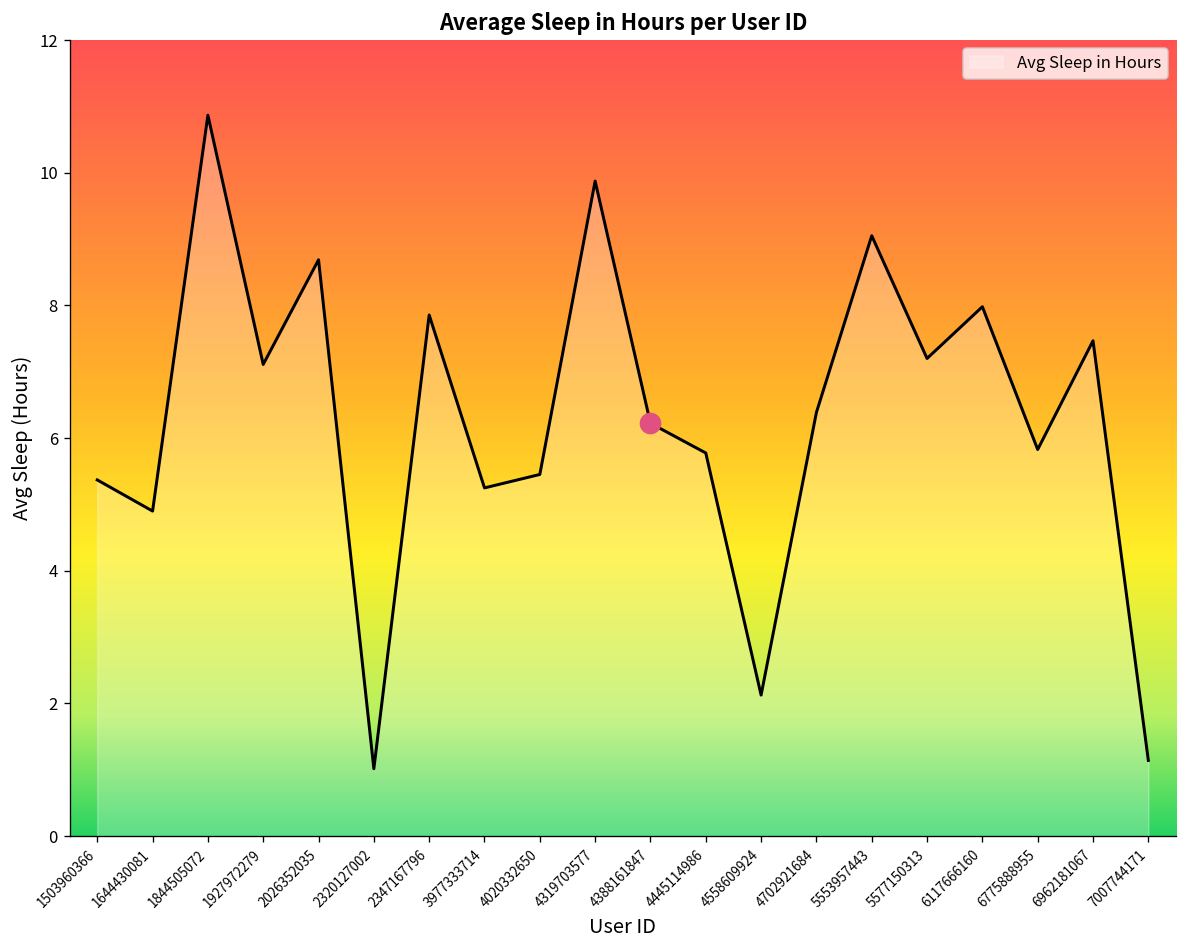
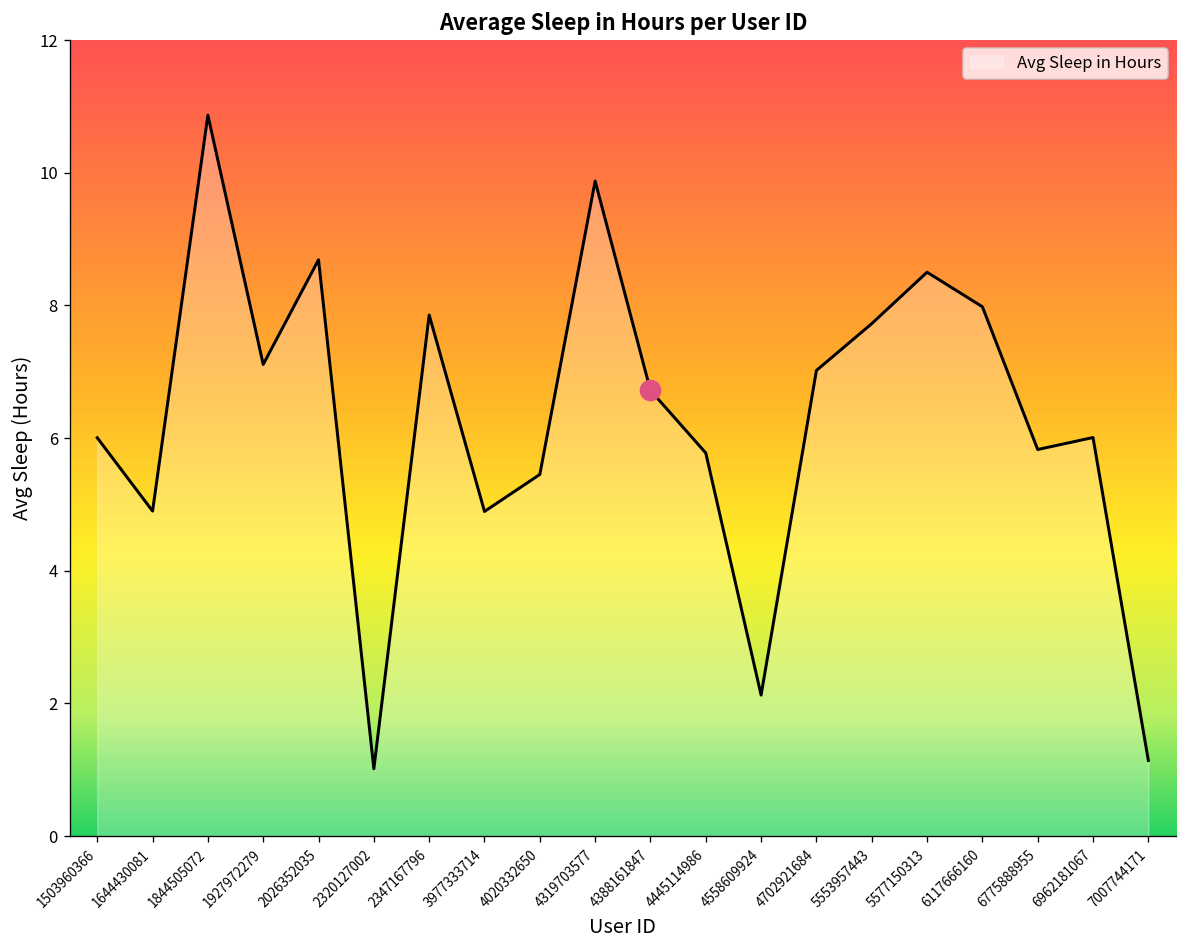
  {
    "Avg Sleep in Hours": {
-     "1503960366": 5.4,
+     "1503960366": 6.0,
      "1644430081": 4.9,
      "1844505072": 10.9,
      "1927972279": 7.1,
      "2026352035": 8.7,
      "2320127002": 1.0,
      "2347167796": 7.9,
-     "3977333714": 5.2,
+     "3977333714": 4.9,
      "4020332650": 5.5,
      "4319703577": 9.9,
-     "4388161847": 6.2,
+     "4388161847": 6.7,
      "4445114986": 5.8,
      "4558609924": 2.1,
-     "4702921684": 6.4,
-     "5553957443": 9.0,
-     "5577150313": 7.2,
+     "4702921684": 7.0,
+     "5553957443": 7.7,
+     "5577150313": 8.5,
      "6117666160": 8.0,
      "6775888955": 5.8,
-     "6962181067": 7.5,
+     "6962181067": 6.0,
      "7007744171": 1.1
    }
  }
